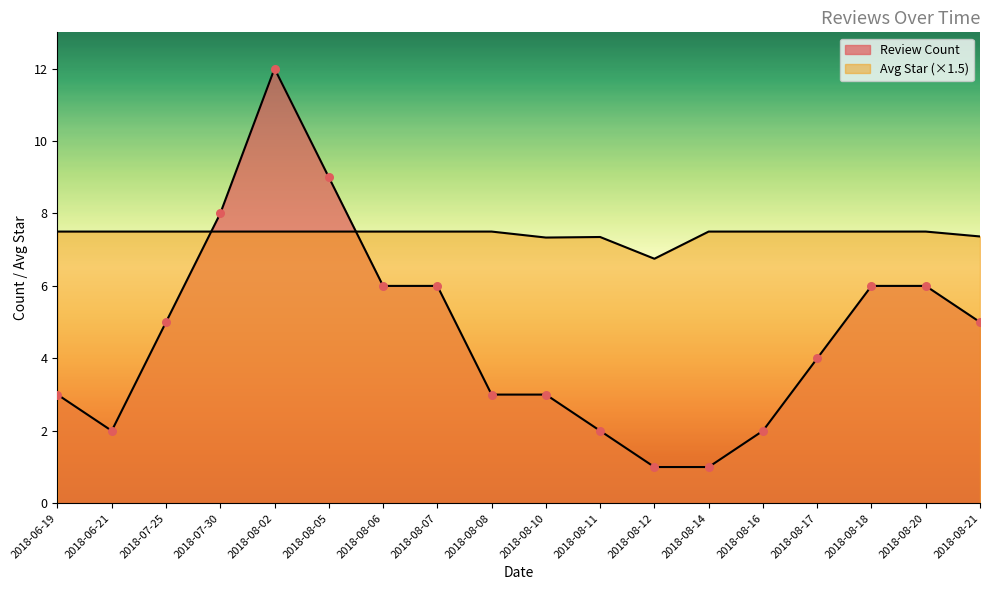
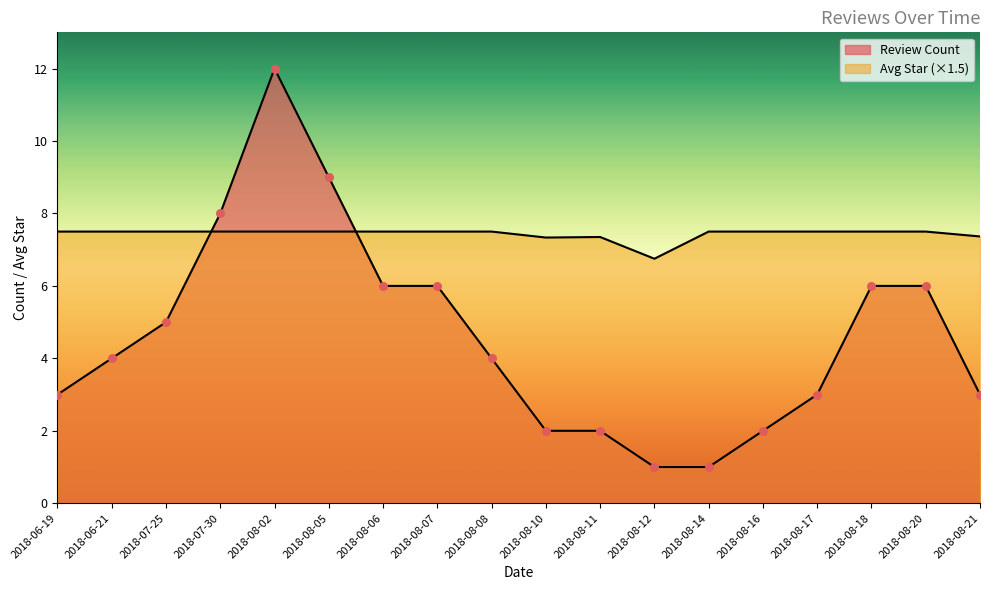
  {
    "Review Count": {
      "2018-06-19": 3,
-     "2018-06-21": 2,
+     "2018-06-21": 4,
      "2018-07-25": 5,
      "2018-07-30": 8,
      "2018-08-02": 12,
      "2018-08-05": 9,
      "2018-08-06": 6,
      "2018-08-07": 6,
-     "2018-08-08": 3,
-     "2018-08-10": 3,
+     "2018-08-08": 4,
+     "2018-08-10": 2,
      "2018-08-11": 2,
      "2018-08-12": 1,
      "2018-08-14": 1,
      "2018-08-16": 2,
-     "2018-08-17": 4,
+     "2018-08-17": 3,
      "2018-08-18": 6,
      "2018-08-20": 6,
-     "2018-08-21": 5
+     "2018-08-21": 3
    },
    "Avg Star (×1.5)": {
      "2018-06-19": 7.5,
      "2018-06-21": 7.5,
      "2018-07-25": 7.5,
      "2018-07-30": 7.5,
      "2018-08-02": 7.5,
      "2018-08-05": 7.5,
      "2018-08-06": 7.5,
      "2018-08-07": 7.5,
      "2018-08-08": 7.5,
      "2018-08-10": 7.3,
      "2018-08-11": 7.4,
      "2018-08-12": 6.8,
      "2018-08-14": 7.5,
      "2018-08-16": 7.5,
      "2018-08-17": 7.5,
      "2018-08-18": 7.5,
      "2018-08-20": 7.5,
      "2018-08-21": 7.4
    }
  }
